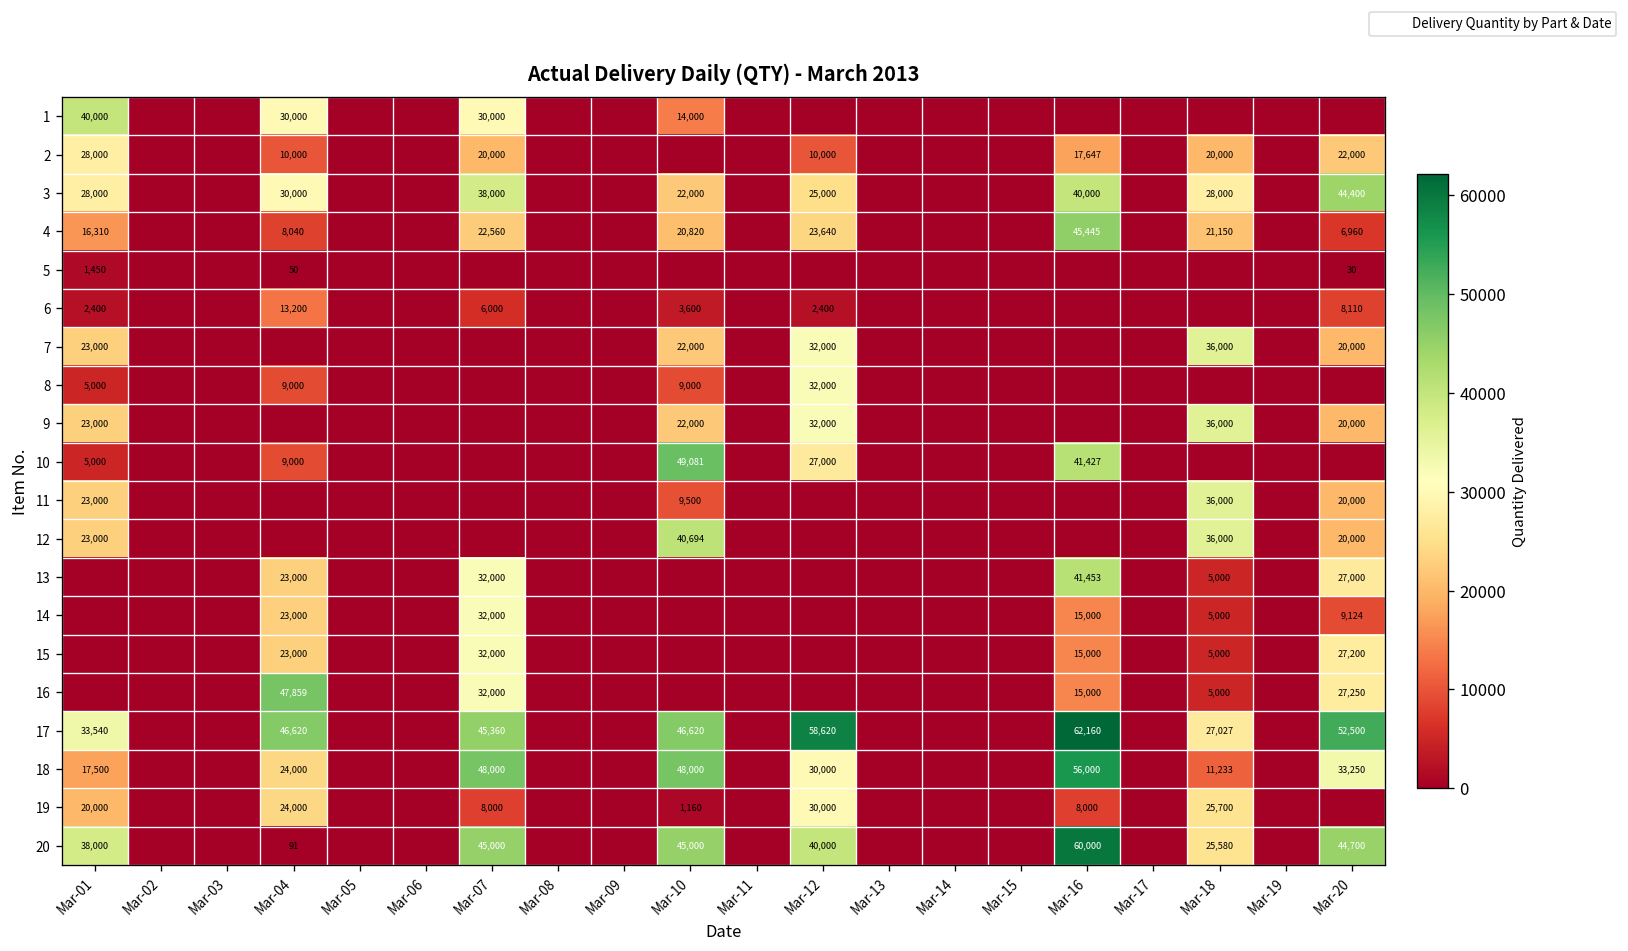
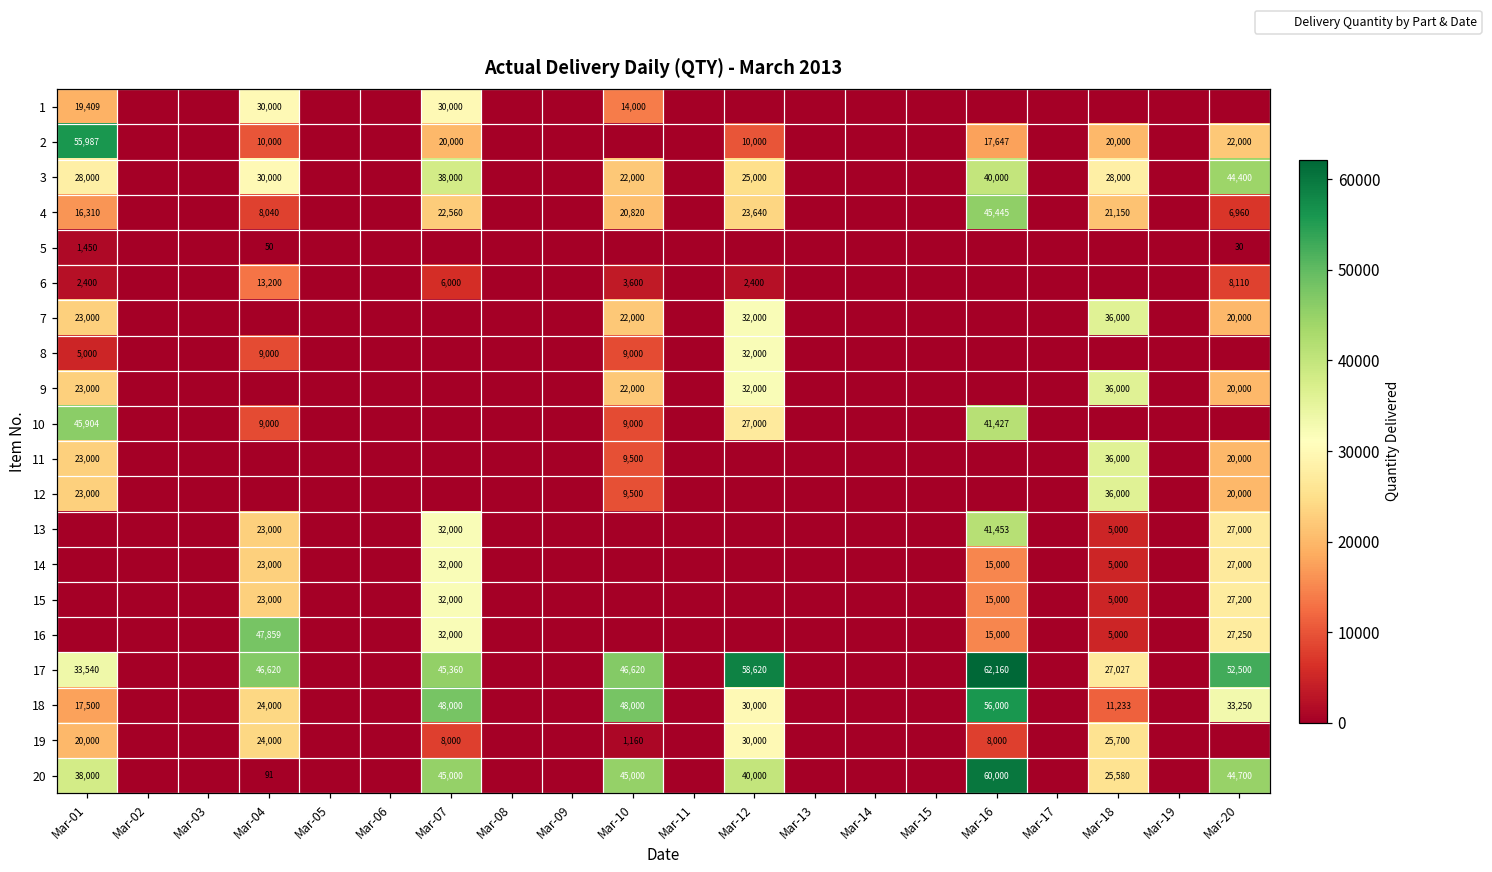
  {
    "1": {
-     "Mar-01": "40,000",
+     "Mar-01": "19,409",
      "Mar-04": "30,000",
      "Mar-07": "30,000",
      "Mar-10": "14,000"
    },
    "2": {
-     "Mar-01": "28,000",
+     "Mar-01": "55,987",
      "Mar-04": "10,000",
      "Mar-07": "20,000",
      "Mar-12": "10,000",
      "Mar-16": "17,647",
      "Mar-18": "20,000",
      "Mar-20": "22,000"
    },
    "3": {
      "Mar-01": "28,000",
      "Mar-04": "30,000",
      "Mar-07": "38,000",
      "Mar-10": "22,000",
      "Mar-12": "25,000",
      "Mar-16": "40,000",
      "Mar-18": "28,000",
      "Mar-20": "44,400"
    },
    "4": {
      "Mar-01": "16,310",
      "Mar-04": "8,040",
      "Mar-07": "22,560",
      "Mar-10": "20,820",
      "Mar-12": "23,640",
      "Mar-16": "45,445",
      "Mar-18": "21,150",
      "Mar-20": "6,960"
    },
    "5": {
      "Mar-01": "1,450",
      "Mar-04": "50",
      "Mar-20": "30"
    },
    "6": {
      "Mar-01": "2,400",
      "Mar-04": "13,200",
      "Mar-07": "6,000",
      "Mar-10": "3,600",
      "Mar-12": "2,400",
      "Mar-20": "8,110"
    },
    "7": {
      "Mar-01": "23,000",
      "Mar-10": "22,000",
      "Mar-12": "32,000",
      "Mar-18": "36,000",
      "Mar-20": "20,000"
    },
    "8": {
      "Mar-01": "5,000",
      "Mar-04": "9,000",
      "Mar-10": "9,000",
      "Mar-12": "32,000"
    },
    "9": {
      "Mar-01": "23,000",
      "Mar-10": "22,000",
      "Mar-12": "32,000",
      "Mar-18": "36,000",
      "Mar-20": "20,000"
    },
    "10": {
-     "Mar-01": "5,000",
+     "Mar-01": "45,904",
      "Mar-04": "9,000",
-     "Mar-10": "49,081",
+     "Mar-10": "9,000",
      "Mar-12": "27,000",
      "Mar-16": "41,427"
    },
    "11": {
      "Mar-01": "23,000",
      "Mar-10": "9,500",
      "Mar-18": "36,000",
      "Mar-20": "20,000"
    },
    "12": {
      "Mar-01": "23,000",
-     "Mar-10": "40,694",
+     "Mar-10": "9,500",
      "Mar-18": "36,000",
      "Mar-20": "20,000"
    },
    "13": {
      "Mar-04": "23,000",
      "Mar-07": "32,000",
      "Mar-16": "41,453",
      "Mar-18": "5,000",
      "Mar-20": "27,000"
    },
    "14": {
      "Mar-04": "23,000",
      "Mar-07": "32,000",
      "Mar-16": "15,000",
      "Mar-18": "5,000",
-     "Mar-20": "9,124"
+     "Mar-20": "27,000"
    },
    "15": {
      "Mar-04": "23,000",
      "Mar-07": "32,000",
      "Mar-16": "15,000",
      "Mar-18": "5,000",
      "Mar-20": "27,200"
    },
    "16": {
      "Mar-04": "47,859",
      "Mar-07": "32,000",
      "Mar-16": "15,000",
      "Mar-18": "5,000",
      "Mar-20": "27,250"
    },
    "17": {
      "Mar-01": "33,540",
      "Mar-04": "46,620",
      "Mar-07": "45,360",
      "Mar-10": "46,620",
      "Mar-12": "58,620",
      "Mar-16": "62,160",
      "Mar-18": "27,027",
      "Mar-20": "52,500"
    },
    "18": {
      "Mar-01": "17,500",
      "Mar-04": "24,000",
      "Mar-07": "48,000",
      "Mar-10": "48,000",
      "Mar-12": "30,000",
      "Mar-16": "56,000",
      "Mar-18": "11,233",
      "Mar-20": "33,250"
    },
    "19": {
      "Mar-01": "20,000",
      "Mar-04": "24,000",
      "Mar-07": "8,000",
      "Mar-10": "1,160",
      "Mar-12": "30,000",
      "Mar-16": "8,000",
      "Mar-18": "25,700"
    },
    "20": {
      "Mar-01": "38,000",
      "Mar-04": "91",
      "Mar-07": "45,000",
      "Mar-10": "45,000",
      "Mar-12": "40,000",
      "Mar-16": "60,000",
      "Mar-18": "25,580",
      "Mar-20": "44,700"
    }
  }
